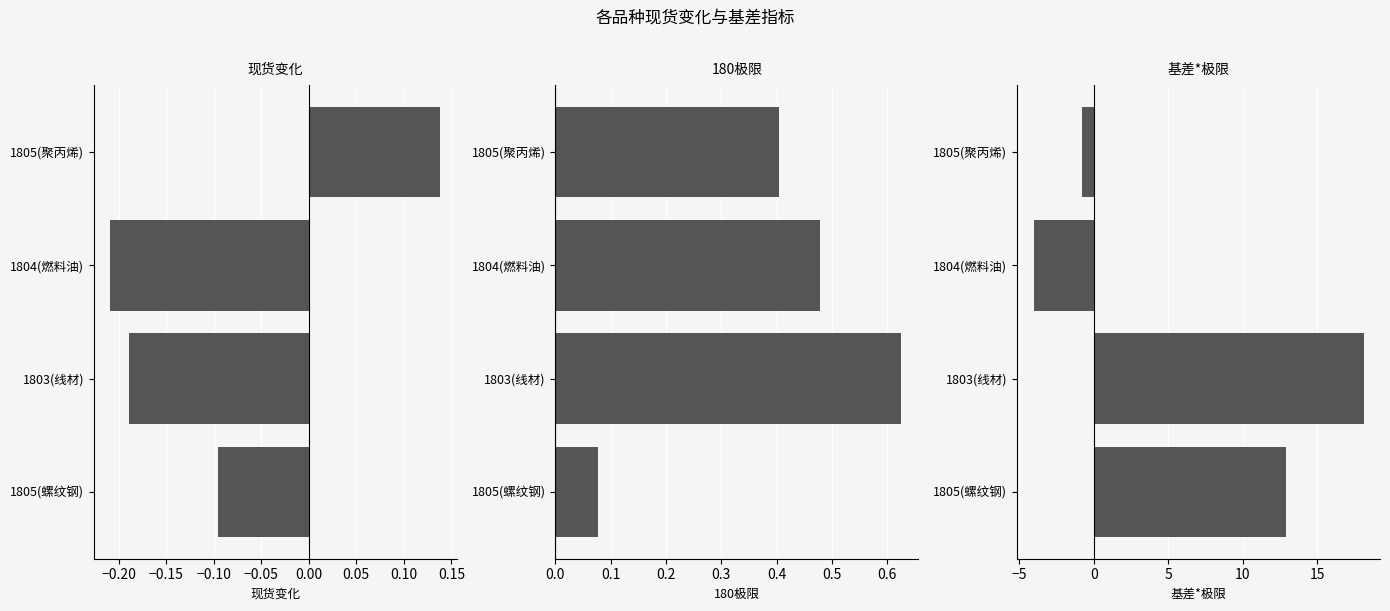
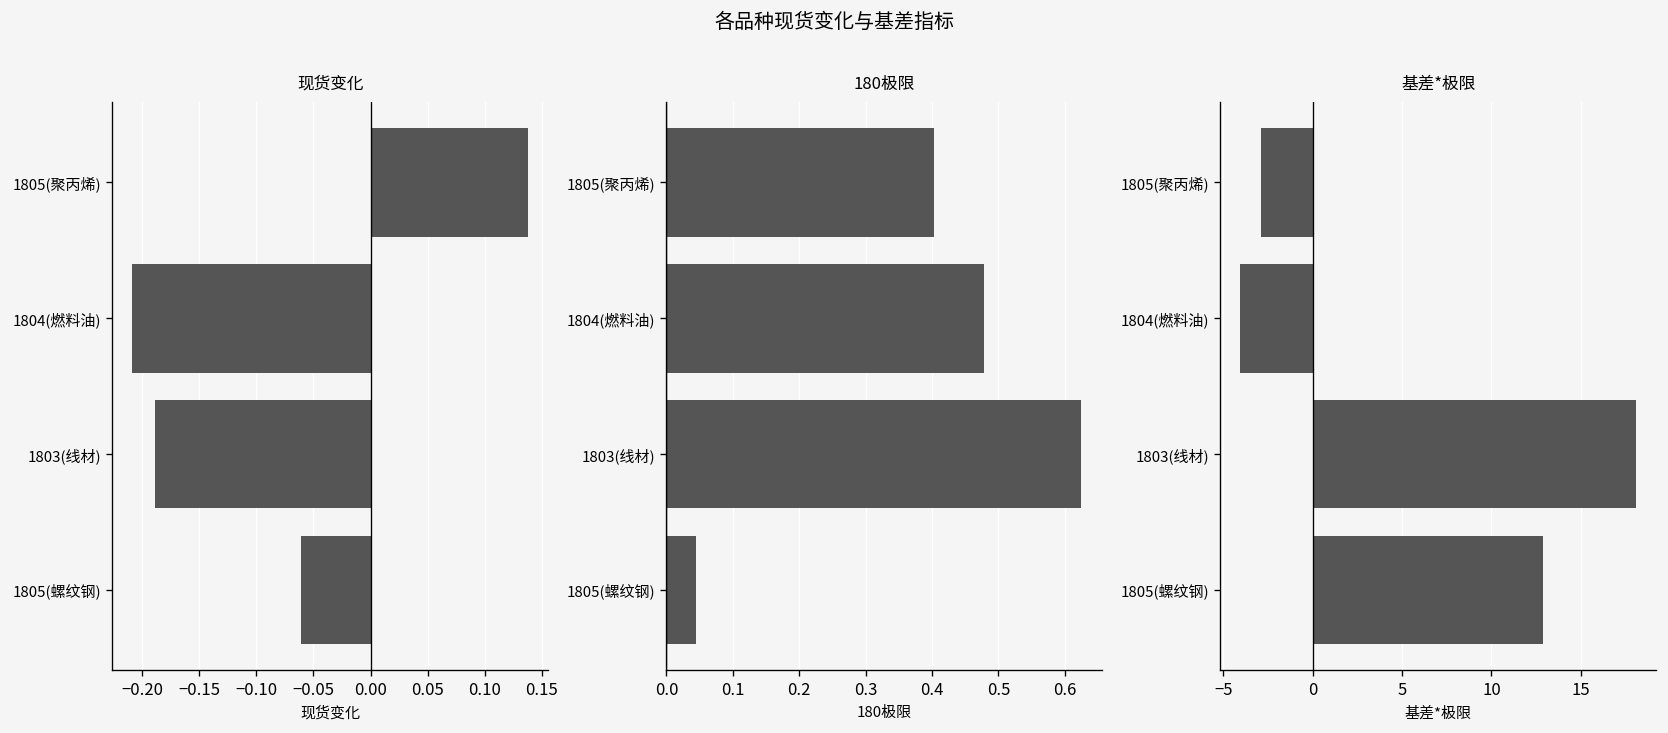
  {
    "现货变化": {
      "1805(聚丙烯)": 0.14,
      "1804(燃料油)": -0.21,
      "1803(线材)": -0.19,
-     "1805(螺纹钢)": -0.10
+     "1805(螺纹钢)": -0.06
    },
    "180极限": {
      "1805(聚丙烯)": 0.40,
      "1804(燃料油)": 0.48,
      "1803(线材)": 0.62,
-     "1805(螺纹钢)": 0.08
+     "1805(螺纹钢)": 0.04
    },
    "基差*极限": {
-     "1805(聚丙烯)": -0.8,
+     "1805(聚丙烯)": -2.9,
      "1804(燃料油)": -4.1,
      "1803(线材)": 18.1,
      "1805(螺纹钢)": 12.9
    }
  }
